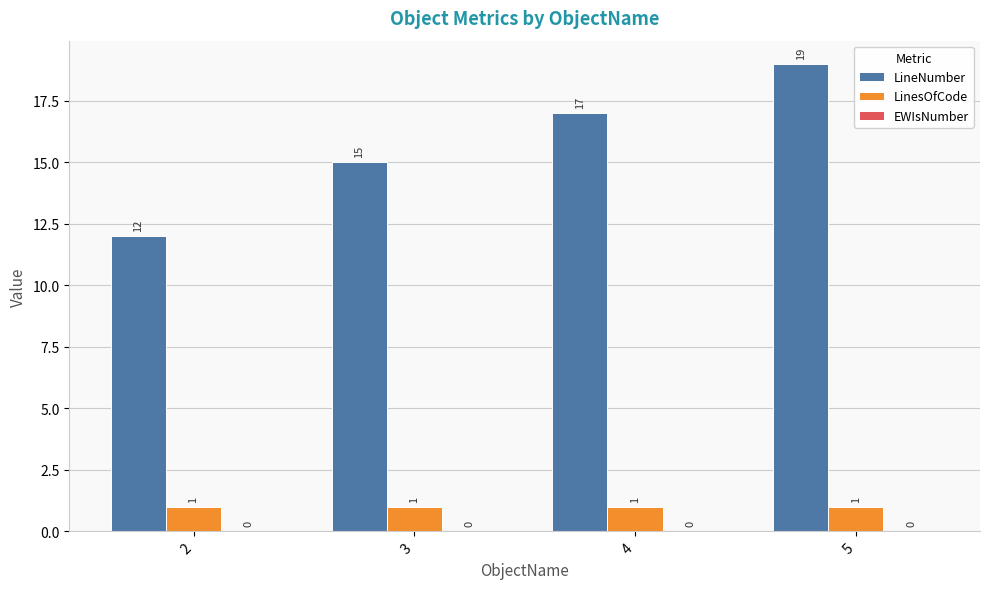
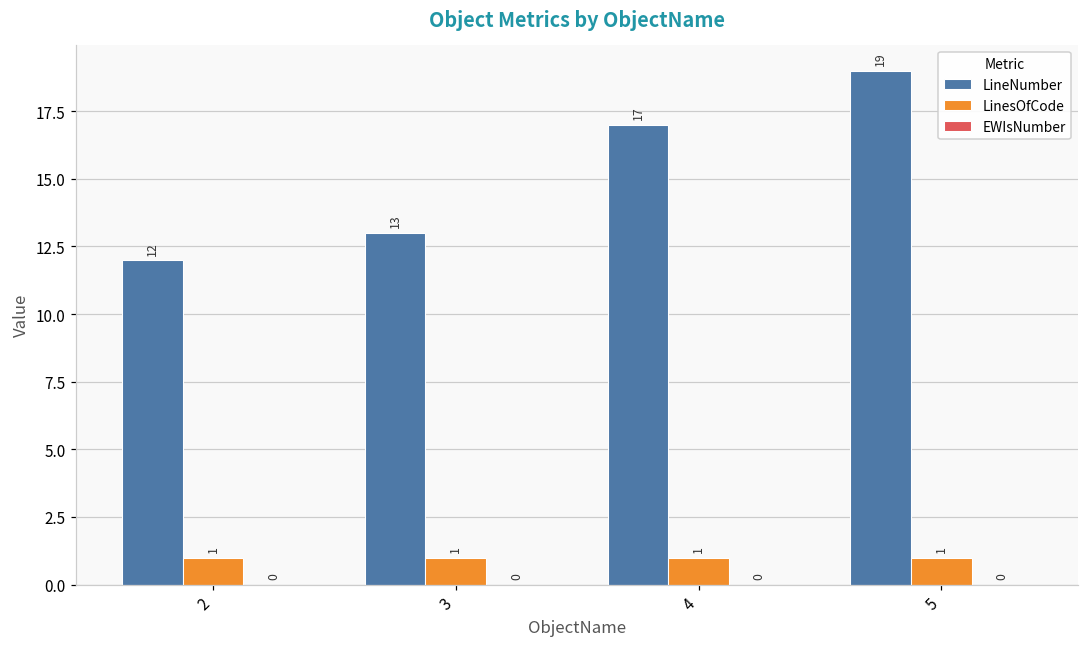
  {
    "LineNumber": {
      "2": 12,
-     "3": 15,
+     "3": 13,
      "4": 17,
      "5": 19
    },
    "LinesOfCode": {
      "2": 1,
      "3": 1,
      "4": 1,
      "5": 1
    },
    "EWIsNumber": {
      "2": 0,
      "3": 0,
      "4": 0,
      "5": 0
    }
  }
